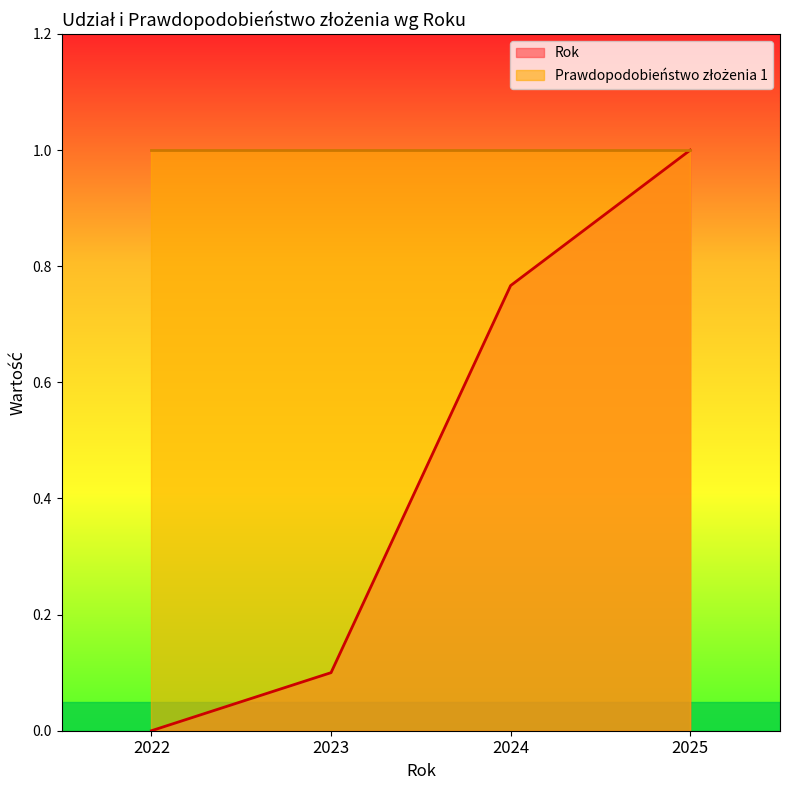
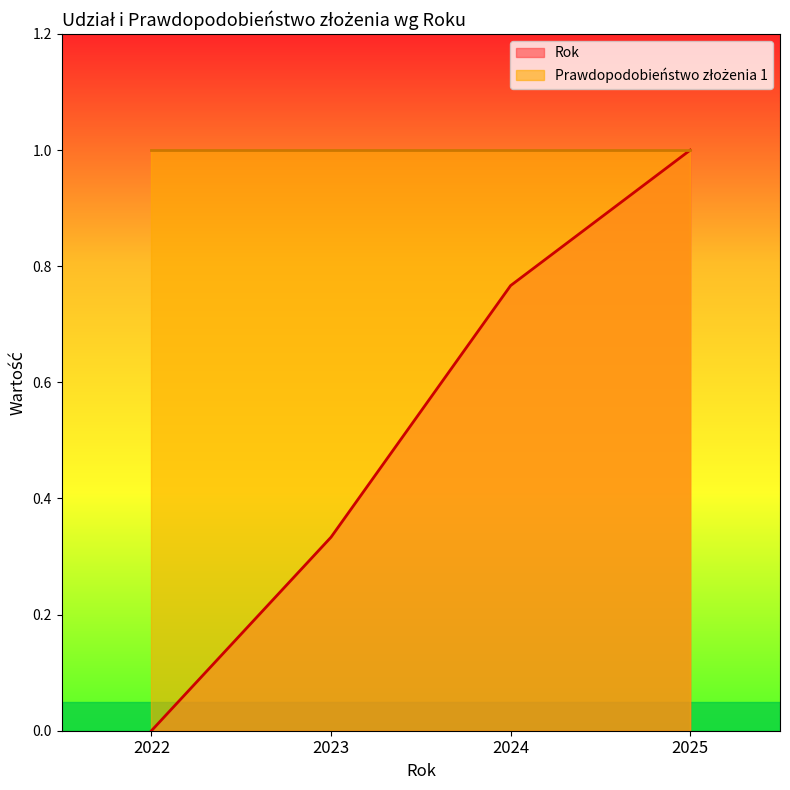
  {
    "Rok": {
-     "2023": 0.10,
+     "2023": 0.33,
      "2024": 0.77
    },
    "Prawdopodobieństwo złożenia 1": {
      "2022": 1.00,
      "2023": 1.00,
      "2024": 1.00
    }
  }
